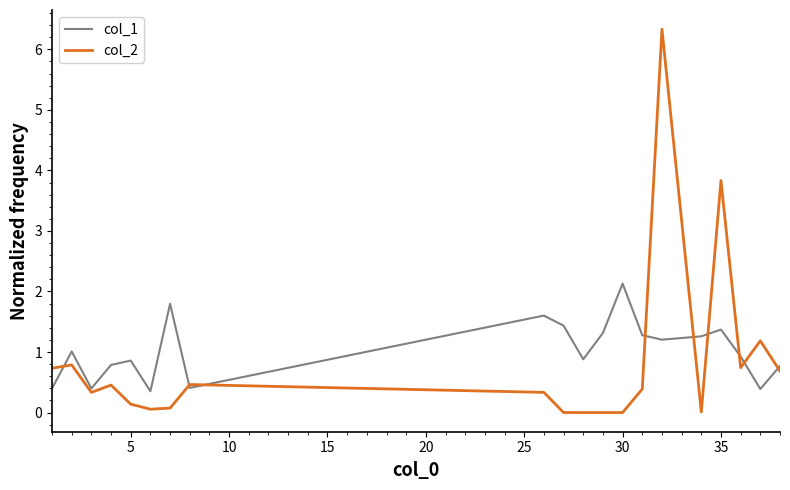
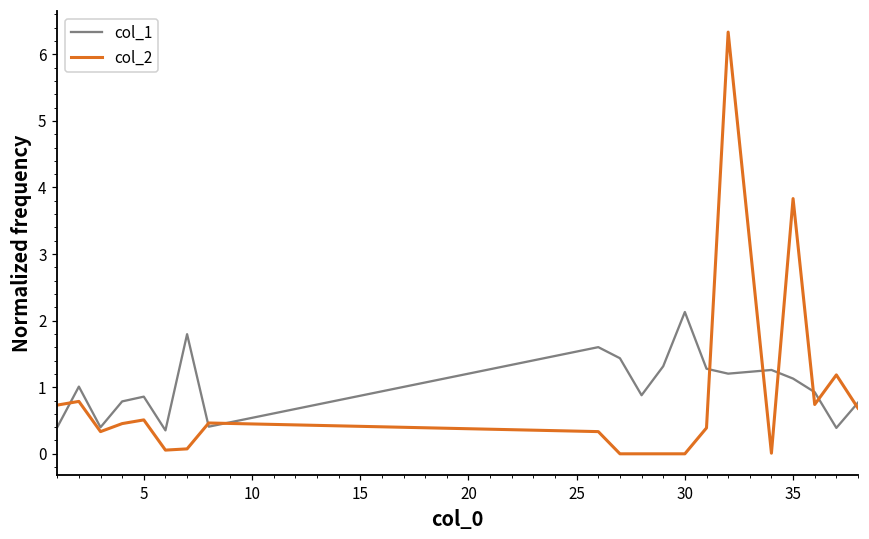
  {
    "col_1": {
      "5": 0.9,
      "30": 2.1,
-     "35": 1.4
+     "35": 1.1
    },
    "col_2": {
-     "5": 0.1,
+     "5": 0.5,
      "30": 0.0,
      "35": 3.8
    }
  }
